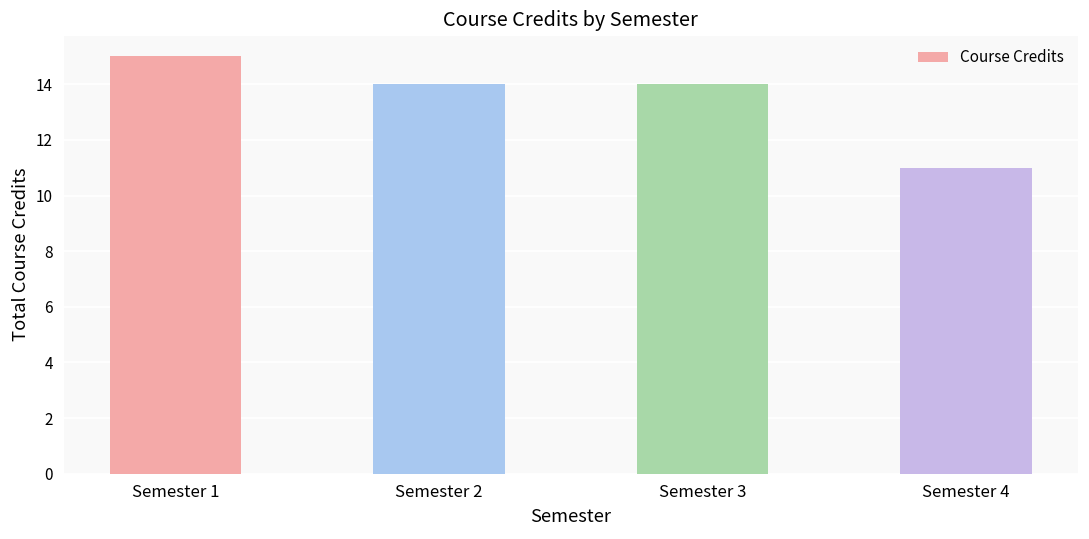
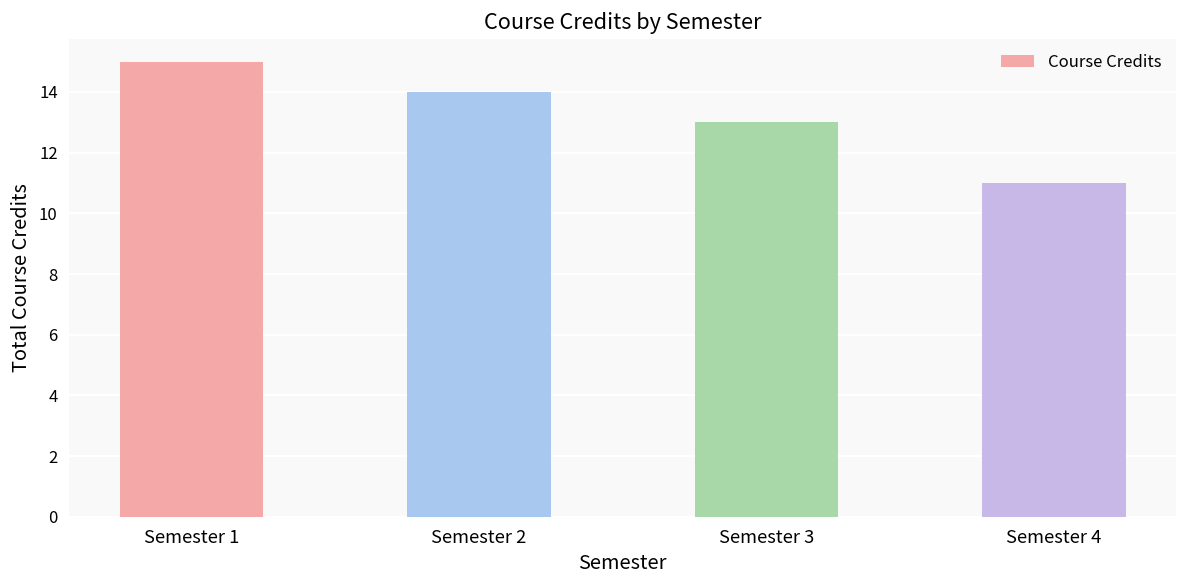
  {
    "Semester 1": 15,
    "Semester 2": 14,
-   "Semester 3": 14,
+   "Semester 3": 13,
    "Semester 4": 11
  }
